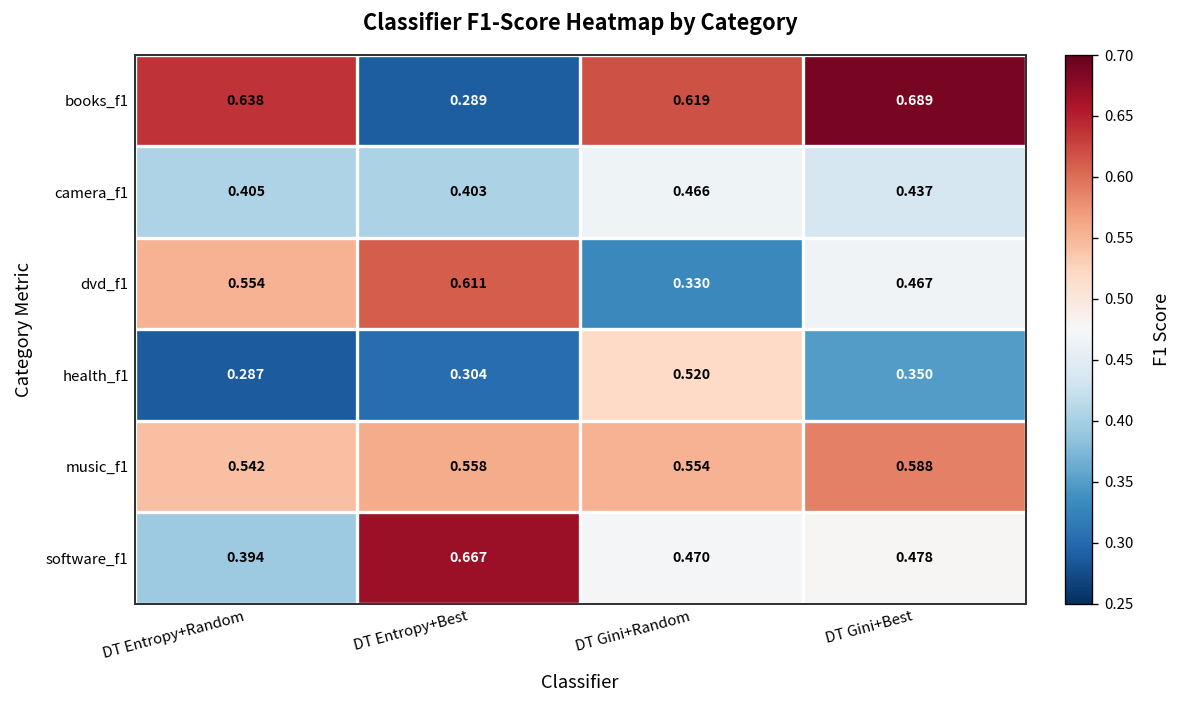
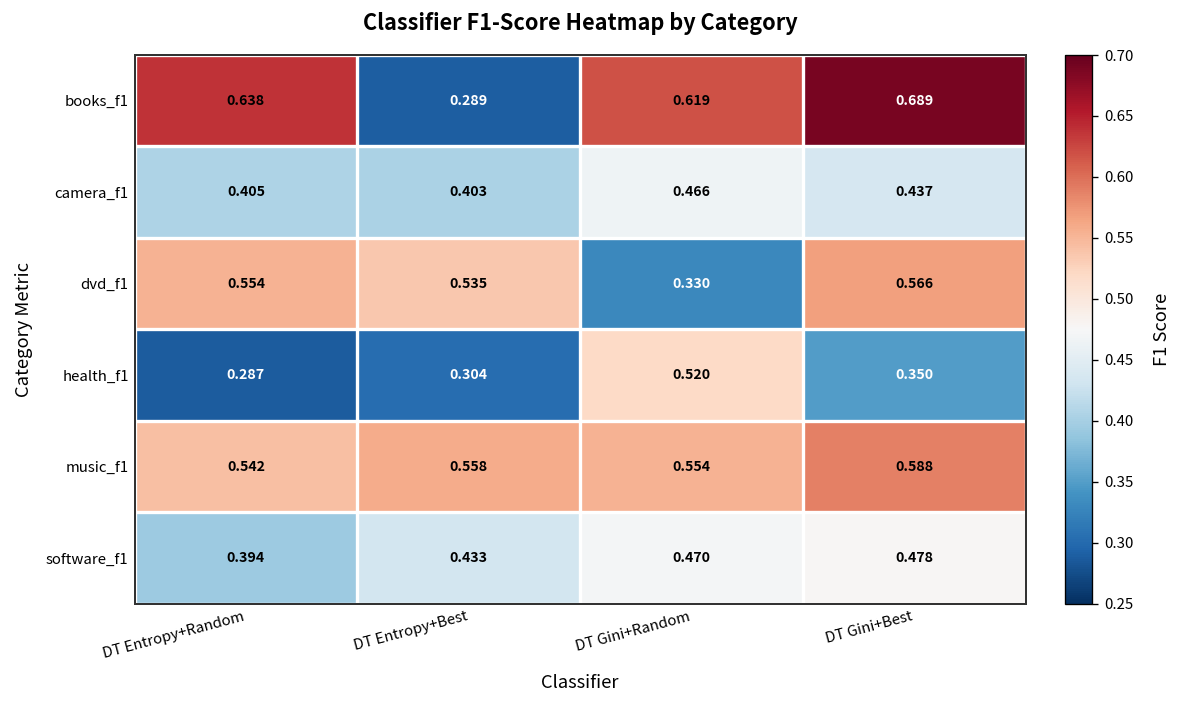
  {
    "books_f1": {
      "DT Entropy+Random": 0.638,
      "DT Entropy+Best": 0.289,
      "DT Gini+Random": 0.619,
      "DT Gini+Best": 0.689
    },
    "camera_f1": {
      "DT Entropy+Random": 0.405,
      "DT Entropy+Best": 0.403,
      "DT Gini+Random": 0.466,
      "DT Gini+Best": 0.437
    },
    "dvd_f1": {
      "DT Entropy+Random": 0.554,
-     "DT Entropy+Best": 0.611,
+     "DT Entropy+Best": 0.535,
      "DT Gini+Random": 0.330,
-     "DT Gini+Best": 0.467
+     "DT Gini+Best": 0.566
    },
    "health_f1": {
      "DT Entropy+Random": 0.287,
      "DT Entropy+Best": 0.304,
      "DT Gini+Random": 0.520,
      "DT Gini+Best": 0.350
    },
    "music_f1": {
      "DT Entropy+Random": 0.542,
      "DT Entropy+Best": 0.558,
      "DT Gini+Random": 0.554,
      "DT Gini+Best": 0.588
    },
    "software_f1": {
      "DT Entropy+Random": 0.394,
-     "DT Entropy+Best": 0.667,
+     "DT Entropy+Best": 0.433,
      "DT Gini+Random": 0.470,
      "DT Gini+Best": 0.478
    }
  }
